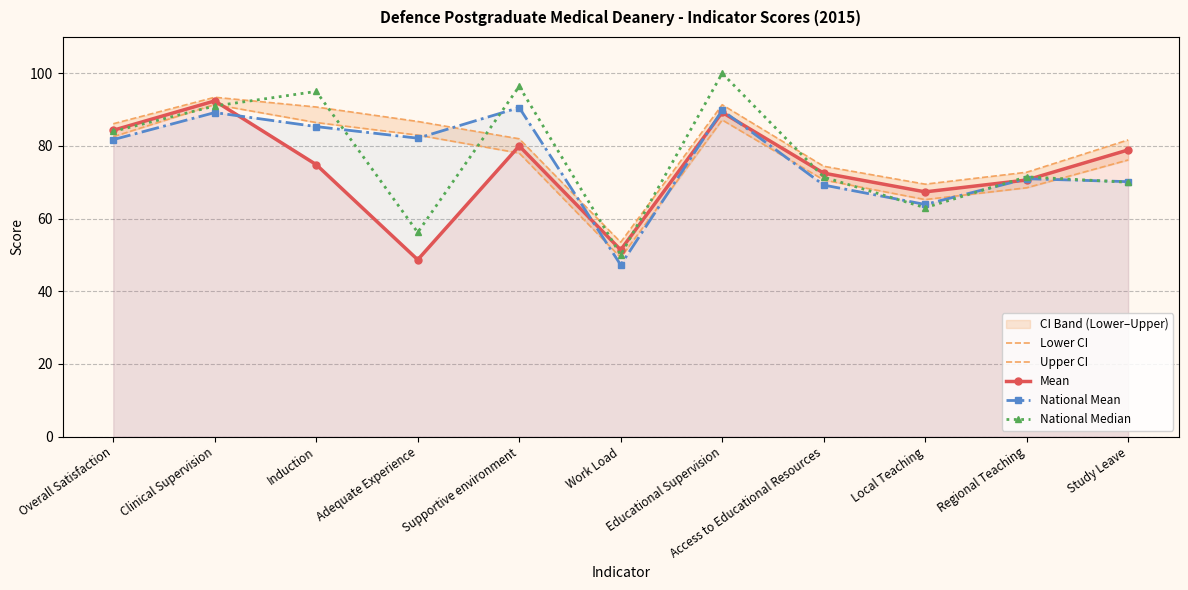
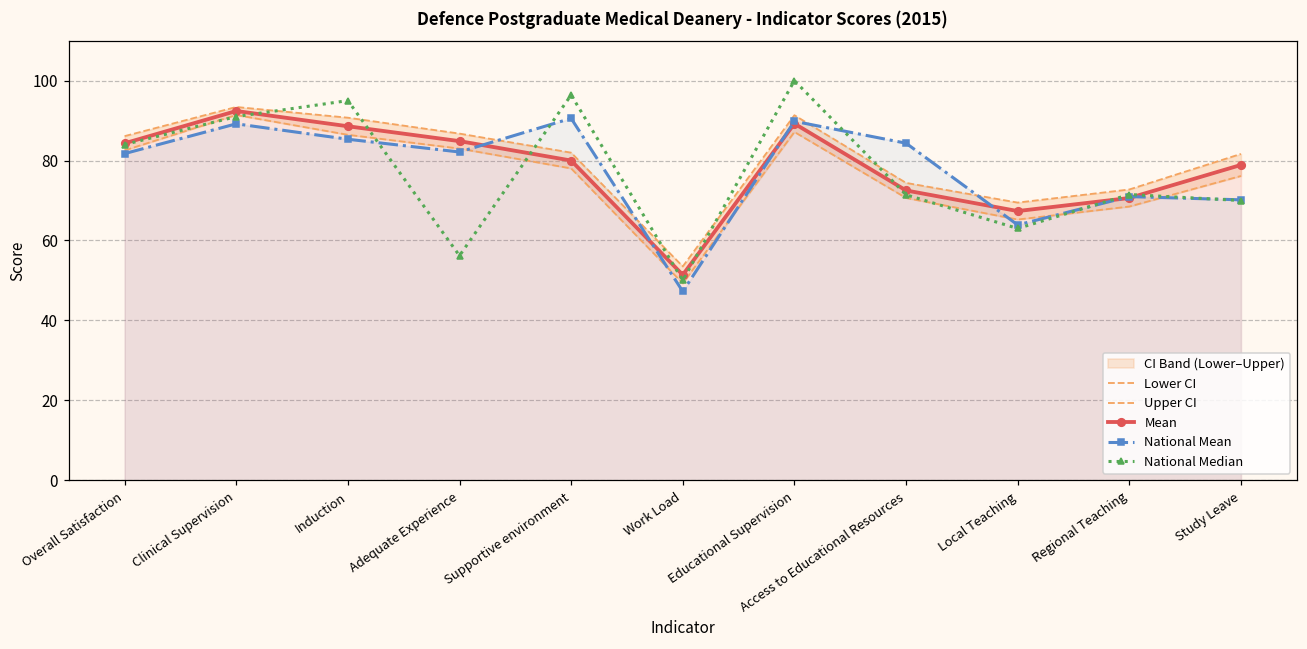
  {
    "Mean": {
      "Clinical Supervision": 92,
-     "Induction": 75,
-     "Adequate Experience": 49,
+     "Induction": 89,
+     "Adequate Experience": 85,
      "Supportive environment": 80,
      "Work Load": 51,
      "Access to Educational Resources": 73,
      "Local Teaching": 67,
      "Study Leave": 79
    },
    "National Mean": {
      "Overall Satisfaction": 82,
      "Clinical Supervision": 89,
      "Induction": 85,
      "Adequate Experience": 82,
      "Supportive environment": 91,
      "Work Load": 47,
-     "Access to Educational Resources": 69,
+     "Access to Educational Resources": 84,
      "Local Teaching": 64
    },
    "National Median": {
      "Induction": 95,
      "Adequate Experience": 56,
      "Supportive environment": 96,
      "Work Load": 50,
      "Educational Supervision": 100,
      "Access to Educational Resources": 71,
      "Local Teaching": 63
    }
  }
